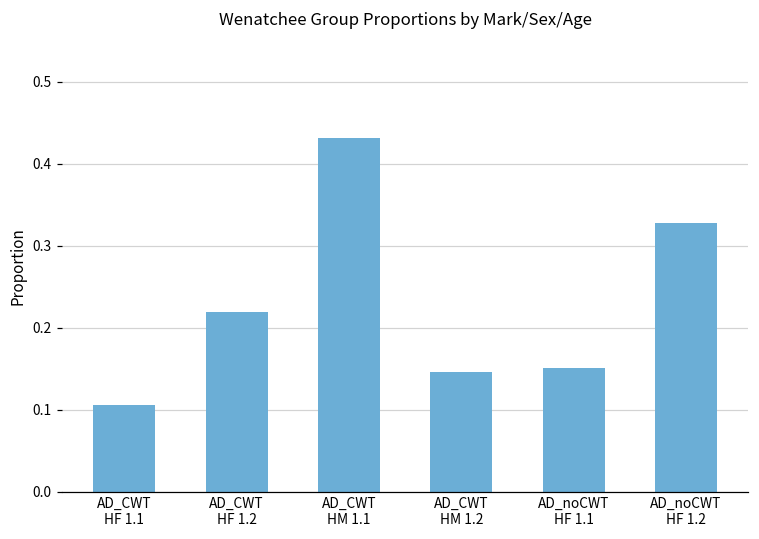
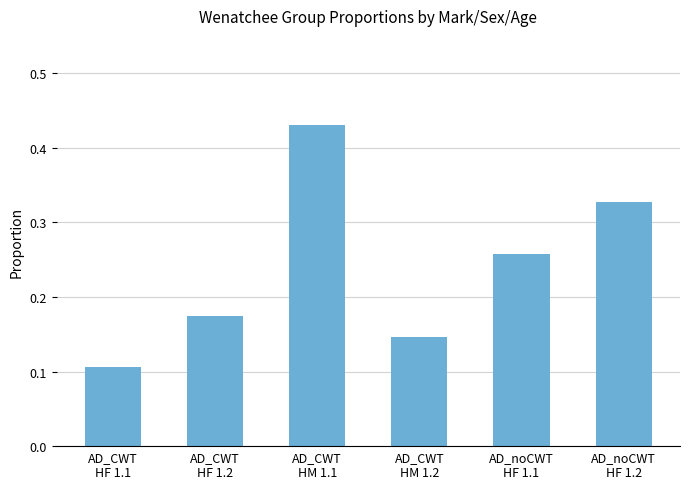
  {
    "AD_CWT HF 1.1": 0.11,
-   "AD_CWT HF 1.2": 0.22,
+   "AD_CWT HF 1.2": 0.17,
    "AD_CWT HM 1.1": 0.43,
    "AD_CWT HM 1.2": 0.15,
-   "AD_noCWT HF 1.1": 0.15,
+   "AD_noCWT HF 1.1": 0.26,
    "AD_noCWT HF 1.2": 0.33
  }
